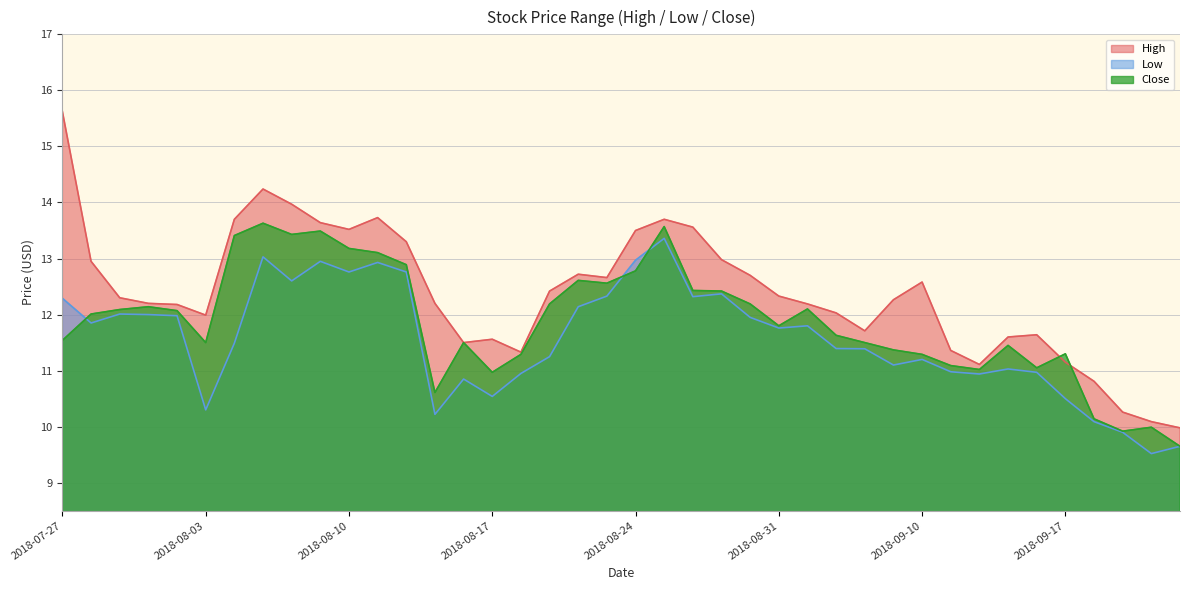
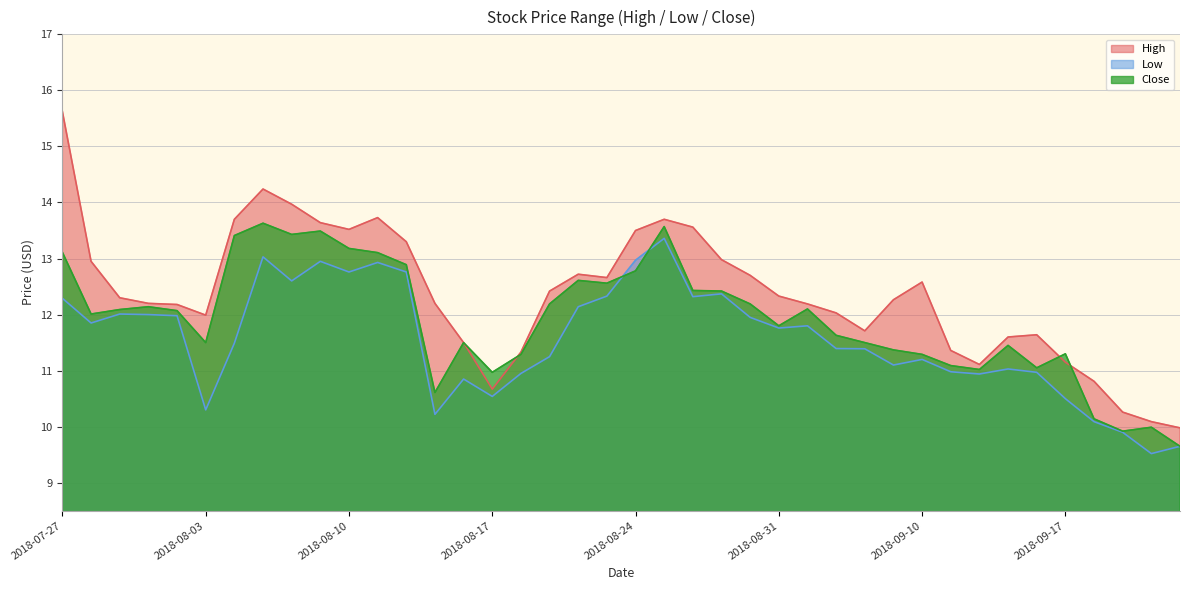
  {
    "High": {
      "2018-07-27": 15.6,
      "2018-08-03": 12.0,
      "2018-08-10": 13.5,
-     "2018-08-17": 11.6,
+     "2018-08-17": 10.7,
      "2018-08-24": 13.5,
      "2018-08-31": 12.3,
      "2018-09-10": 12.6,
      "2018-09-17": 11.2
    },
    "Low": {
      "2018-07-27": 12.3,
      "2018-08-03": 10.3,
      "2018-08-10": 12.8,
      "2018-08-17": 10.5,
      "2018-08-24": 13.0,
      "2018-09-10": 11.2,
      "2018-09-17": 10.5
    },
    "Close": {
-     "2018-07-27": 11.5,
+     "2018-07-27": 13.1,
      "2018-08-03": 11.5,
      "2018-08-10": 13.2,
      "2018-08-17": 11.0,
      "2018-08-24": 12.8,
      "2018-09-10": 11.3,
      "2018-09-17": 11.3
    }
  }
